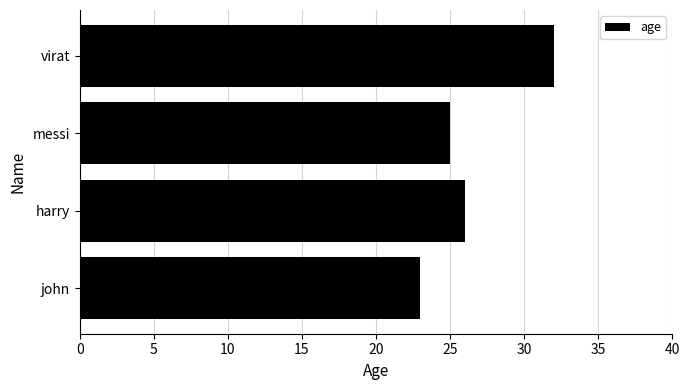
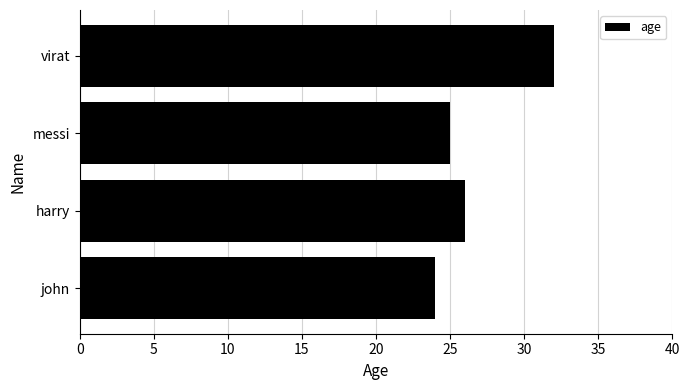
  {
    "virat": 32,
    "messi": 25,
    "harry": 26,
-   "john": 23
+   "john": 24
  }
